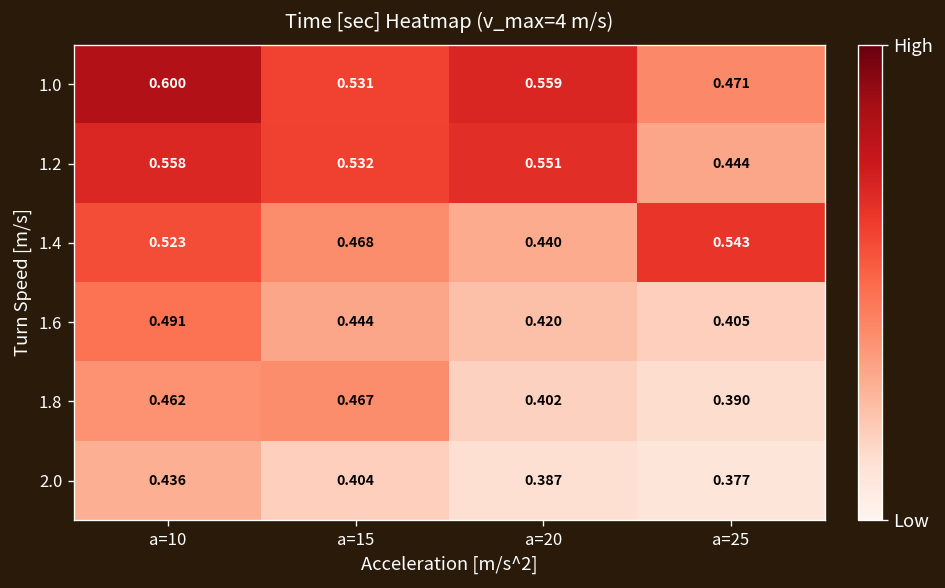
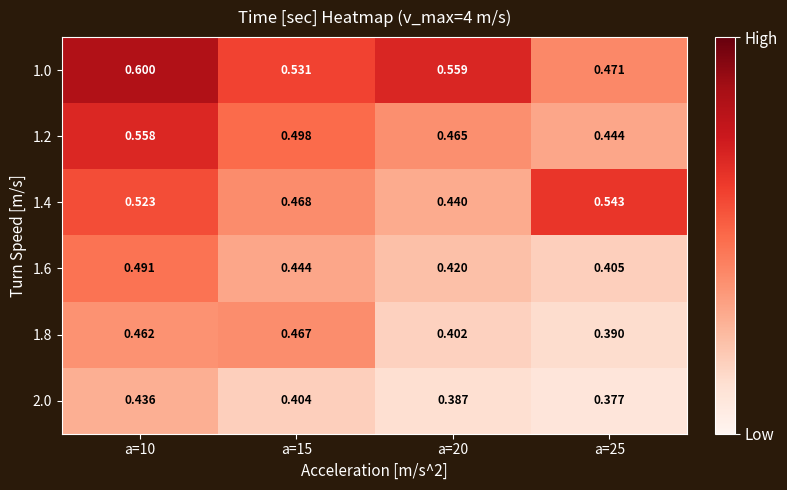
  {
    "1.0": {
      "a=10": 0.600,
      "a=15": 0.531,
      "a=20": 0.559,
      "a=25": 0.471
    },
    "1.2": {
      "a=10": 0.558,
-     "a=15": 0.532,
-     "a=20": 0.551,
+     "a=15": 0.498,
+     "a=20": 0.465,
      "a=25": 0.444
    },
    "1.4": {
      "a=10": 0.523,
      "a=15": 0.468,
      "a=20": 0.440,
      "a=25": 0.543
    },
    "1.6": {
      "a=10": 0.491,
      "a=15": 0.444,
      "a=20": 0.420,
      "a=25": 0.405
    },
    "1.8": {
      "a=10": 0.462,
      "a=15": 0.467,
      "a=20": 0.402,
      "a=25": 0.390
    },
    "2.0": {
      "a=10": 0.436,
      "a=15": 0.404,
      "a=20": 0.387,
      "a=25": 0.377
    }
  }
